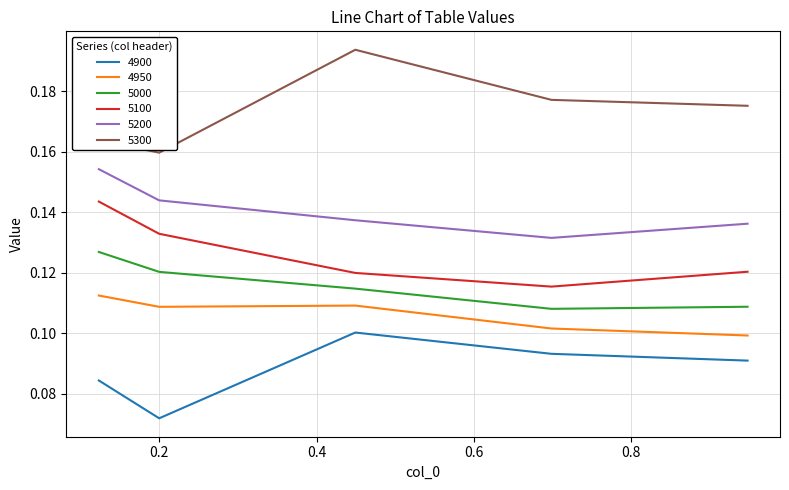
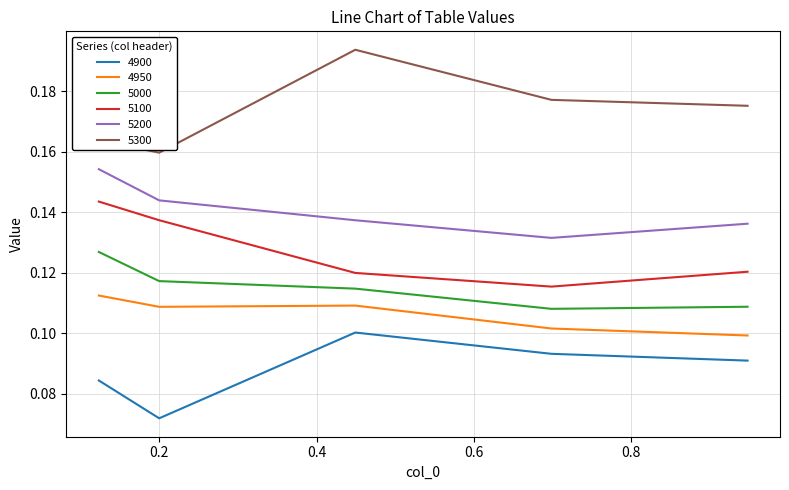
  {
    "4900": {
      "0.2": 0.072
    },
    "4950": {
      "0.2": 0.109
    },
    "5000": {
-     "0.2": 0.120
+     "0.2": 0.117
    },
    "5100": {
-     "0.2": 0.133
+     "0.2": 0.137
    },
    "5200": {
      "0.2": 0.144
    },
    "5300": {
      "0.2": 0.160
    }
  }
